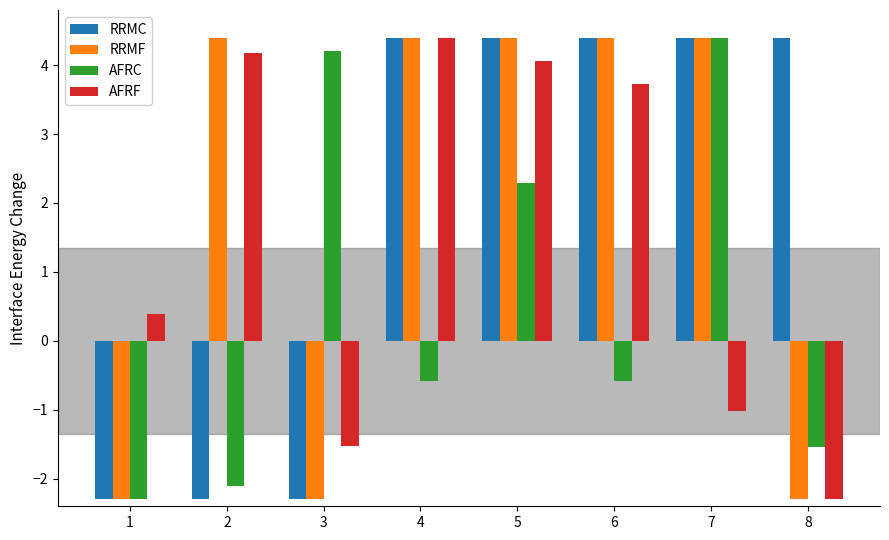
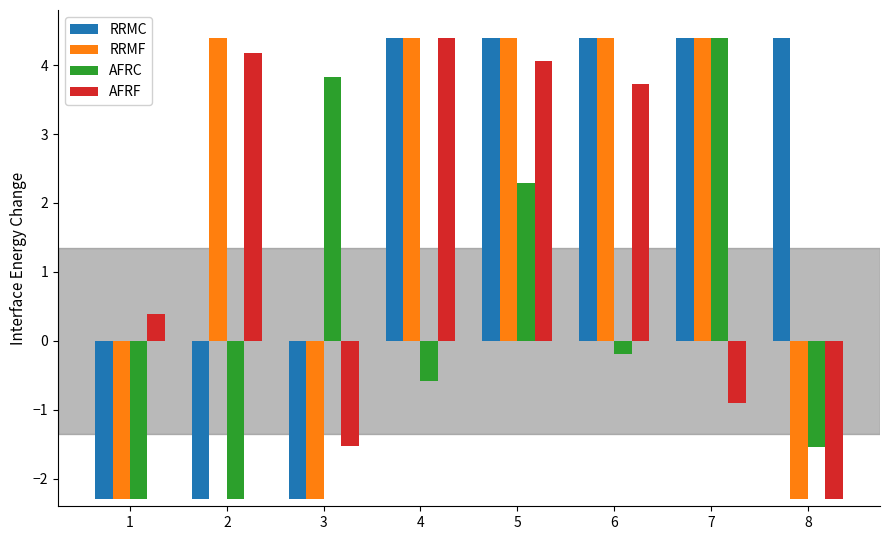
  {
    "RRMC": {
      "1": -2.3,
      "2": -2.3,
      "3": -2.3,
      "4": 4.4,
      "5": 4.4,
      "6": 4.4,
      "7": 4.4,
      "8": 4.4
    },
    "RRMF": {
      "1": -2.3,
      "2": 4.4,
      "3": -2.3,
      "4": 4.4,
      "5": 4.4,
      "6": 4.4,
      "7": 4.4,
      "8": -2.3
    },
    "AFRC": {
      "1": -2.3,
-     "2": -2.1,
-     "3": 4.2,
+     "2": -2.3,
+     "3": 3.8,
      "4": -0.6,
      "5": 2.3,
-     "6": -0.6,
+     "6": -0.2,
      "7": 4.4,
      "8": -1.5
    },
    "AFRF": {
      "1": 0.4,
      "2": 4.2,
      "3": -1.5,
      "4": 4.4,
      "5": 4.1,
      "6": 3.7,
-     "7": -1.0,
+     "7": -0.9,
      "8": -2.3
    }
  }
